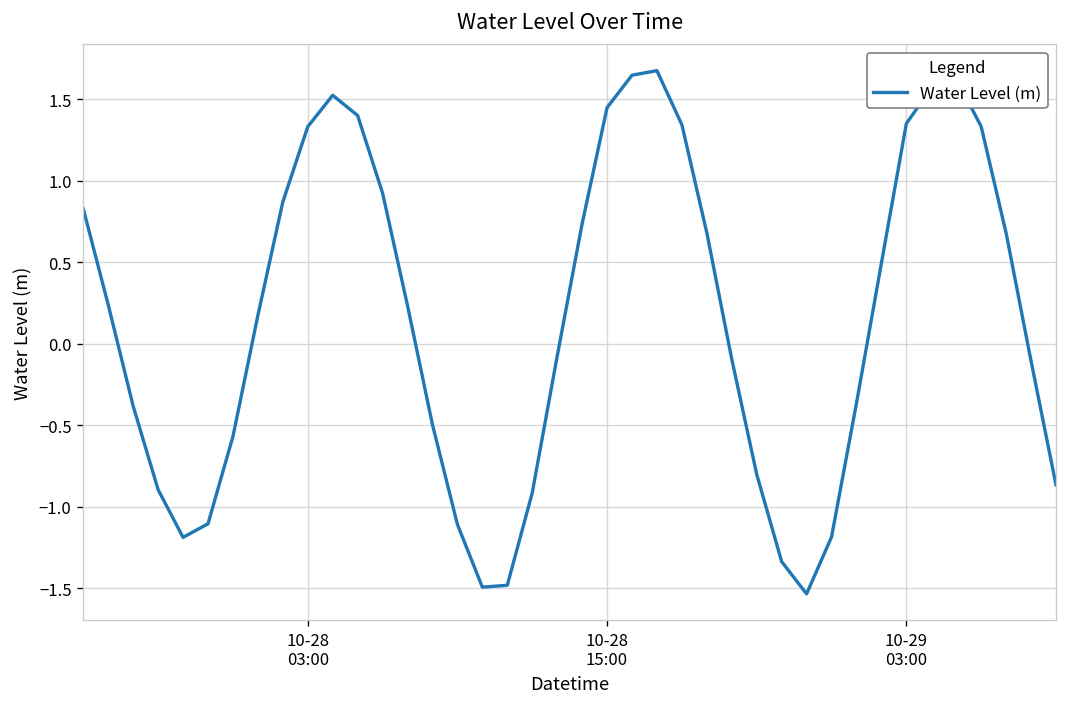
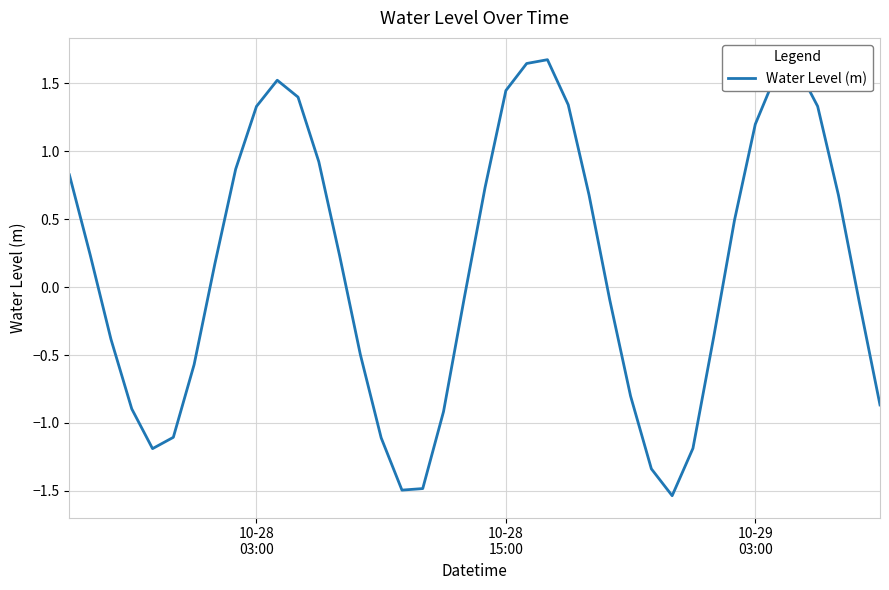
  {
    "10-28 03:00": 1.33,
    "10-28 15:00": 1.45,
-   "10-29 03:00": 1.35
+   "10-29 03:00": 1.20
  }
